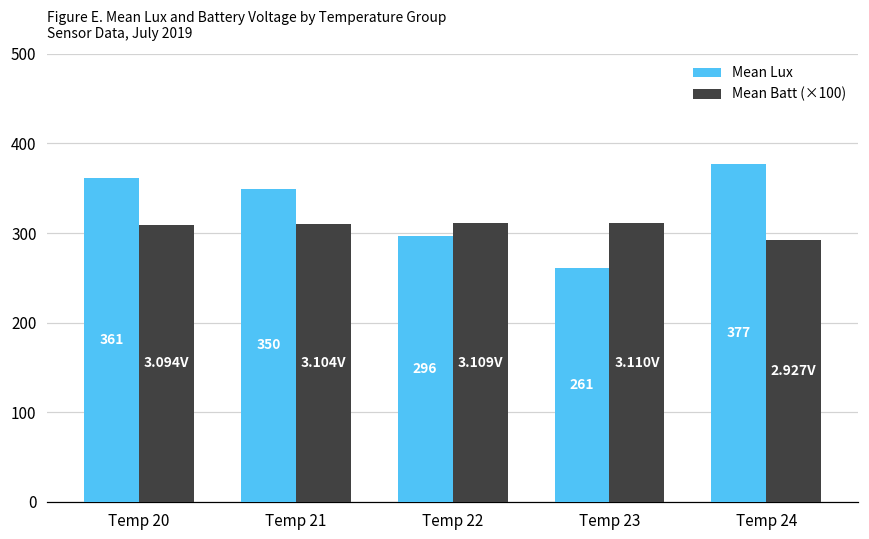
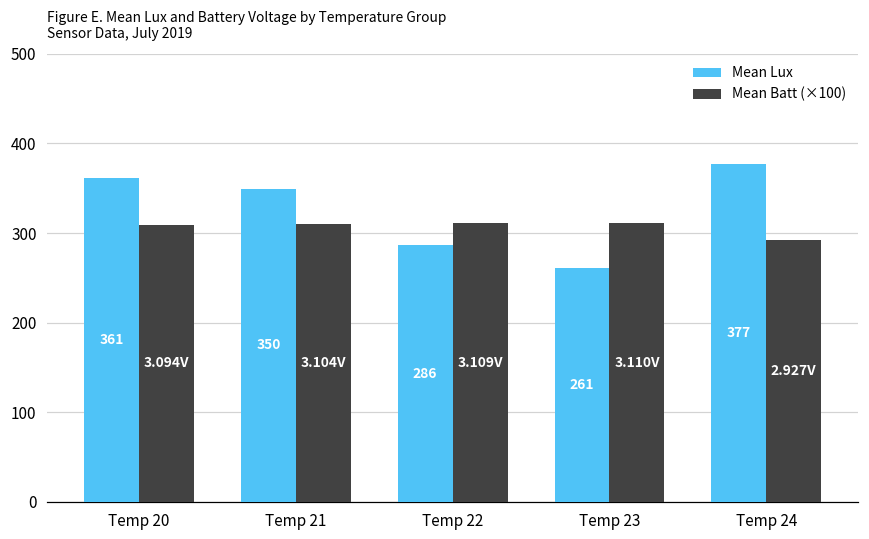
  {
    "Mean Lux": {
      "Temp 20": 361,
      "Temp 21": 350,
-     "Temp 22": 296,
+     "Temp 22": 286,
      "Temp 23": 261,
      "Temp 24": 377
    }
  }
